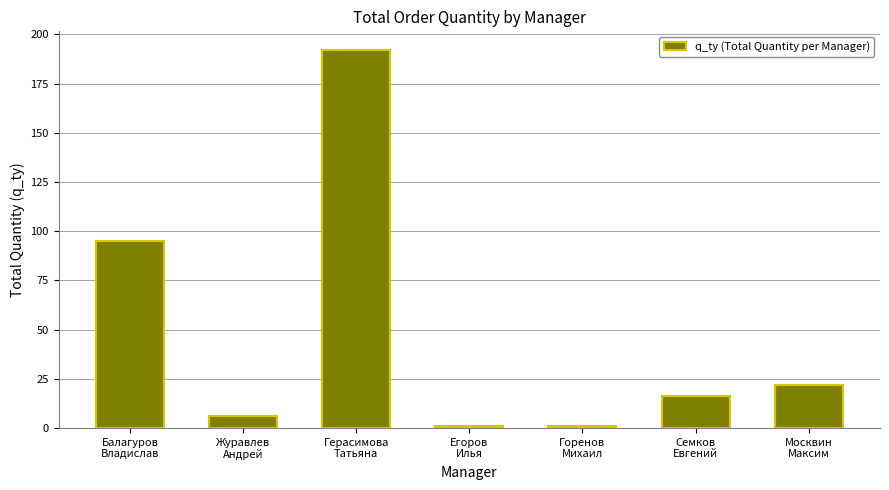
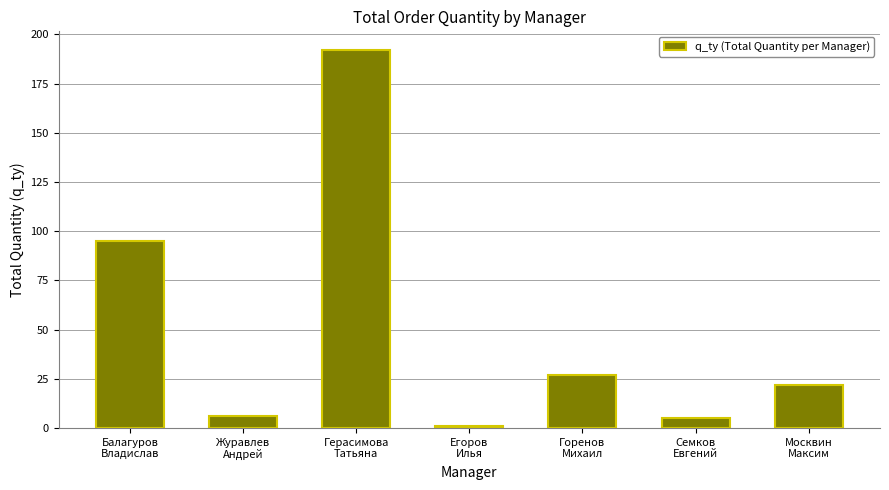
  {
    "Балагуров Владислав": 95,
    "Журавлев Андрей": 6,
    "Герасимова Татьяна": 192,
-   "Горенов Михаил": 1,
-   "Семков Евгений": 16,
+   "Горенов Михаил": 27,
+   "Семков Евгений": 5,
    "Москвин Максим": 22
  }
